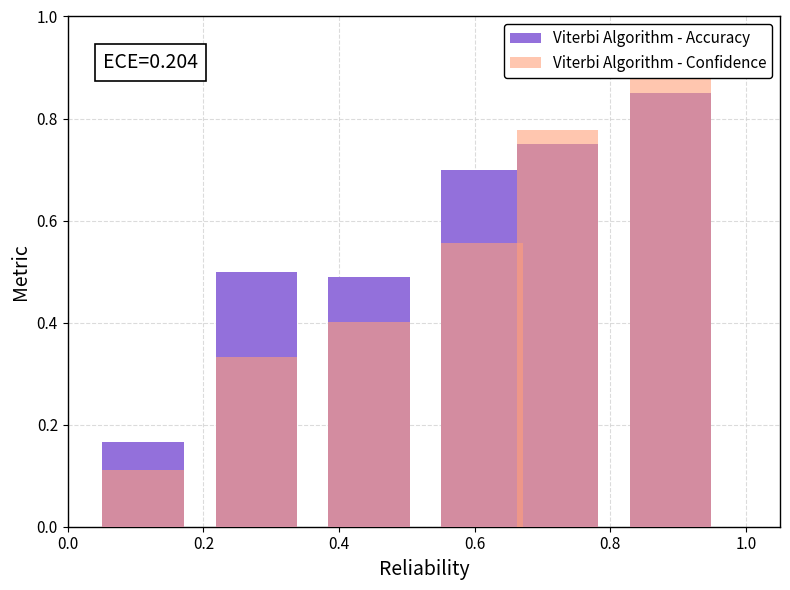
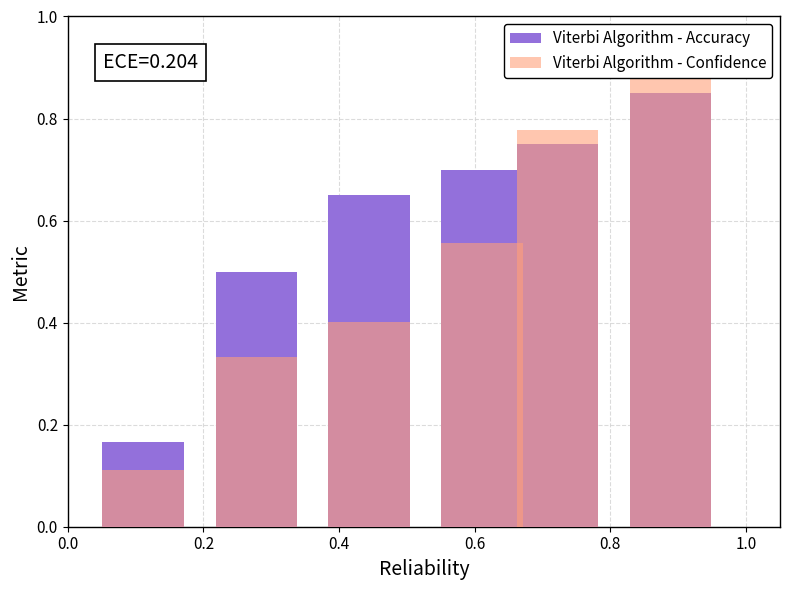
  {
    "Viterbi Algorithm - Accuracy": {
-     "0.4": 0.49,
+     "0.4": 0.65,
      "0.6": 0.70
    }
  }
